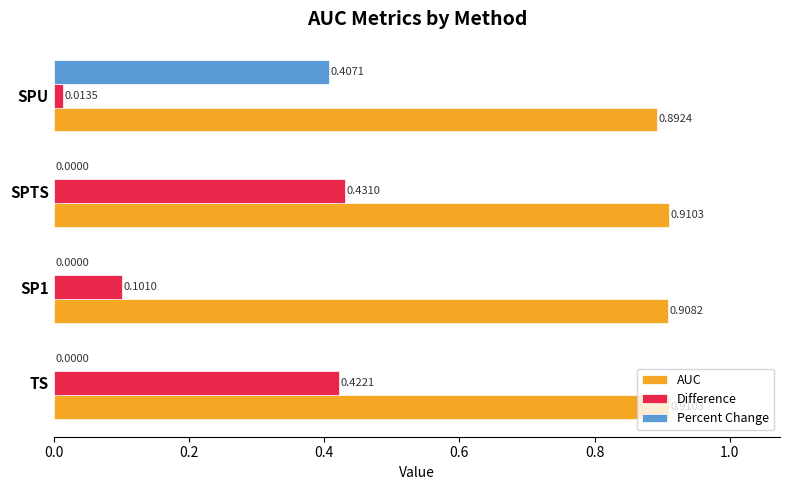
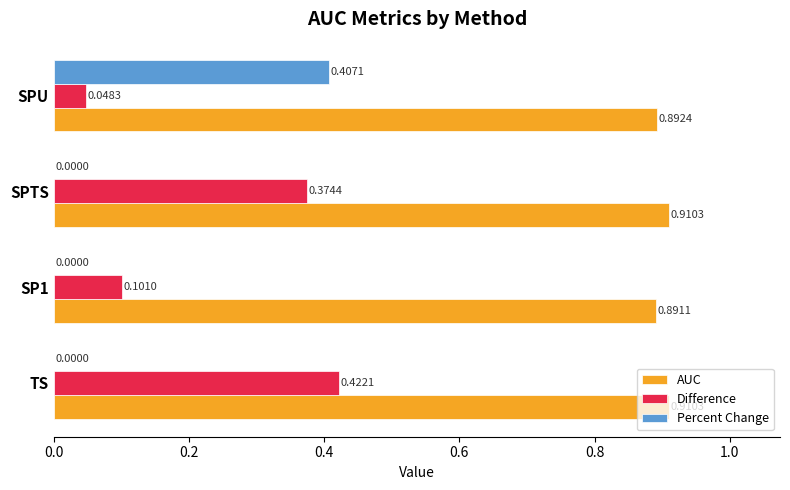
  {
    "AUC": {
      "SPU": 0.8924,
      "SPTS": 0.9103,
-     "SP1": 0.9082
+     "SP1": 0.8911
    },
    "Difference": {
-     "SPU": 0.0135,
-     "SPTS": 0.4310,
+     "SPU": 0.0483,
+     "SPTS": 0.3744,
      "SP1": 0.1010,
      "TS": 0.4221
    },
    "Percent Change": {
      "SPU": 0.4071,
      "SPTS": 0.0000,
      "SP1": 0.0000,
      "TS": 0.0000
    }
  }
